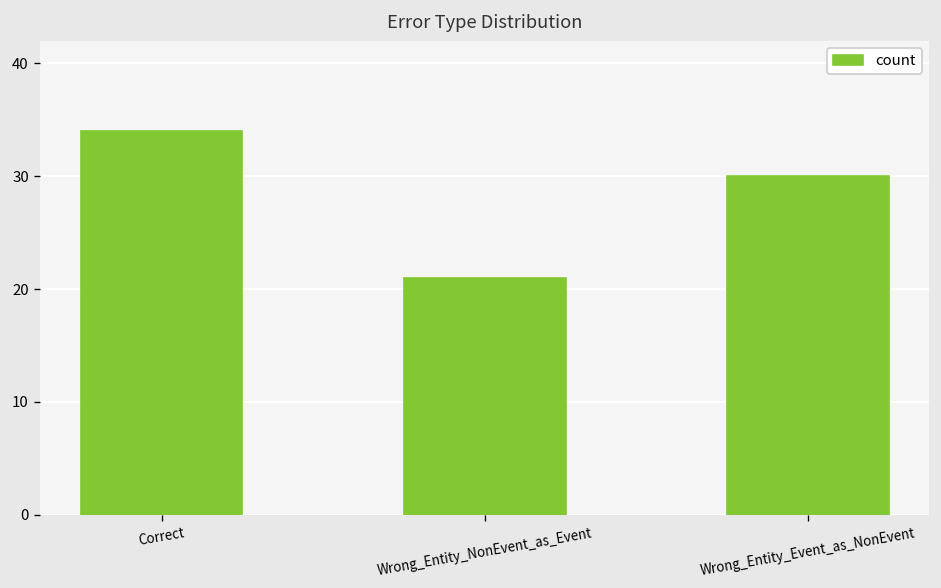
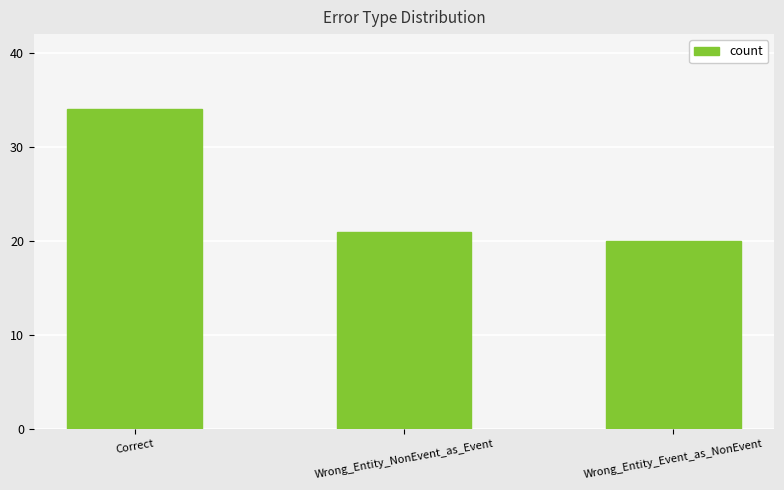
  {
    "Correct": 34,
    "Wrong_Entity_NonEvent_as_Event": 21,
-   "Wrong_Entity_Event_as_NonEvent": 30
+   "Wrong_Entity_Event_as_NonEvent": 20
  }
